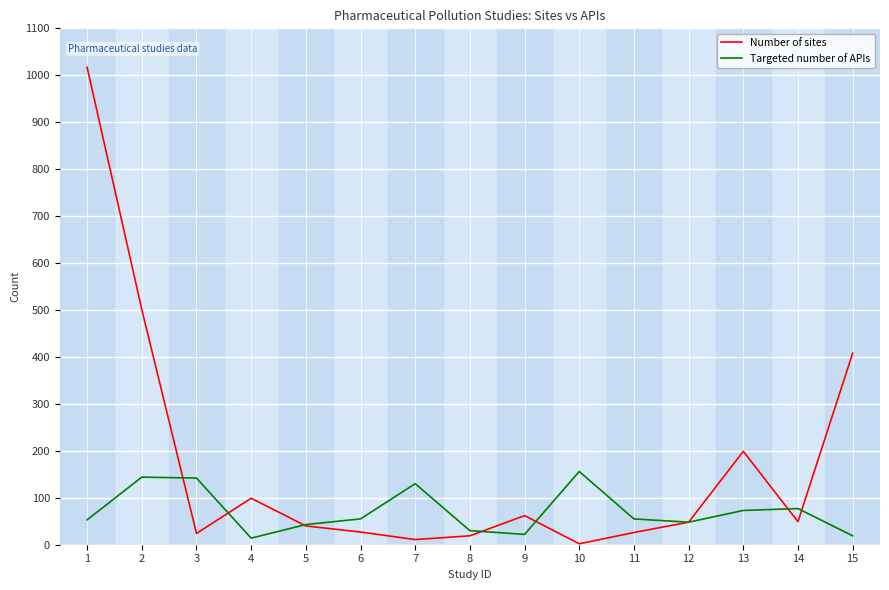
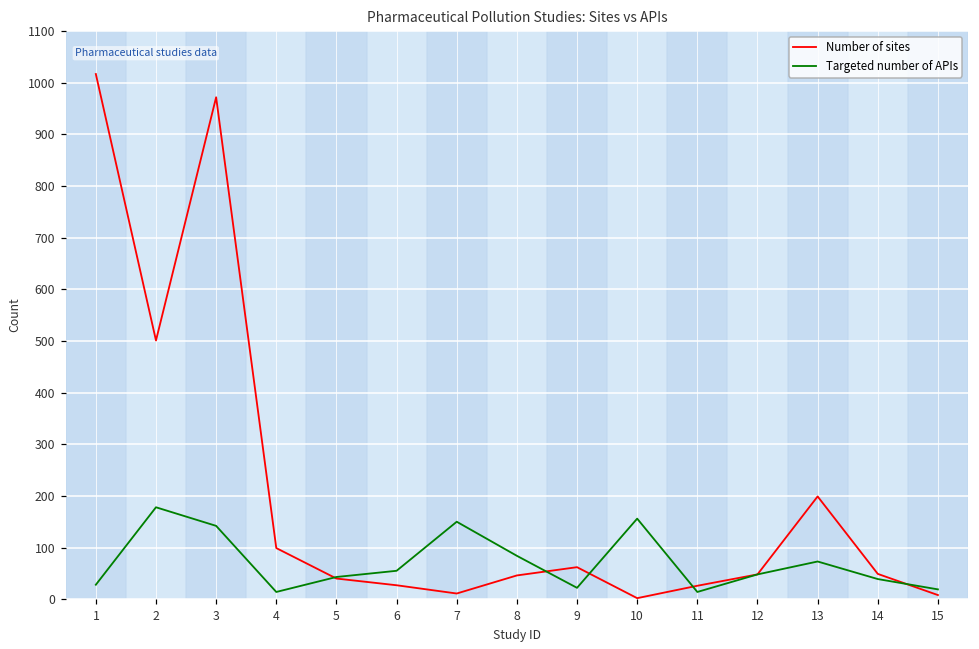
  {
    "Number of sites": {
      "1": 1020,
      "2": 500,
-     "3": 20,
+     "3": 970,
      "4": 100,
      "6": 30,
      "7": 10,
-     "8": 20,
+     "8": 50,
      "9": 60,
      "10": 0,
      "11": 30,
      "13": 200,
      "14": 50,
-     "15": 410
+     "15": 10
    },
    "Targeted number of APIs": {
-     "1": 50,
-     "2": 140,
+     "1": 30,
+     "2": 180,
      "3": 140,
      "4": 10,
      "6": 60,
-     "7": 130,
-     "8": 30,
+     "7": 150,
+     "8": 80,
      "9": 20,
      "10": 160,
-     "11": 60,
+     "11": 10,
      "13": 70,
-     "14": 80,
+     "14": 40,
      "15": 20
    }
  }
